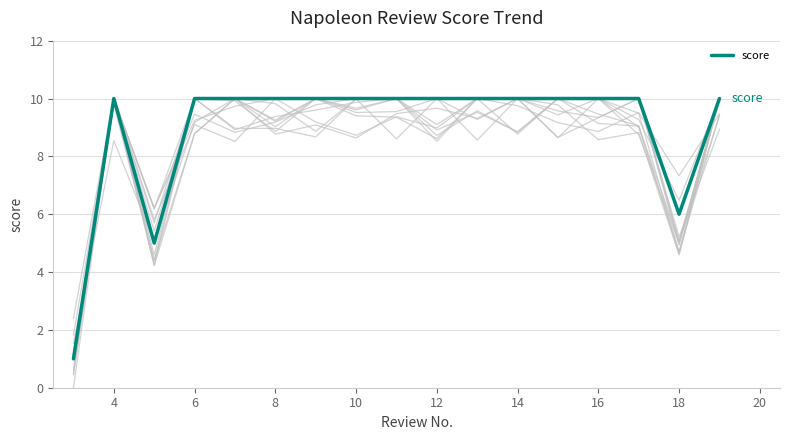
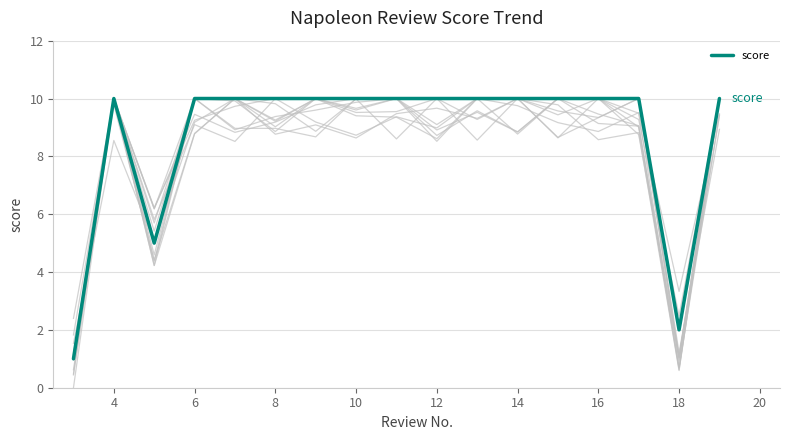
  {
    "score": {
-     "18": 6
+     "18": 2
    }
  }
